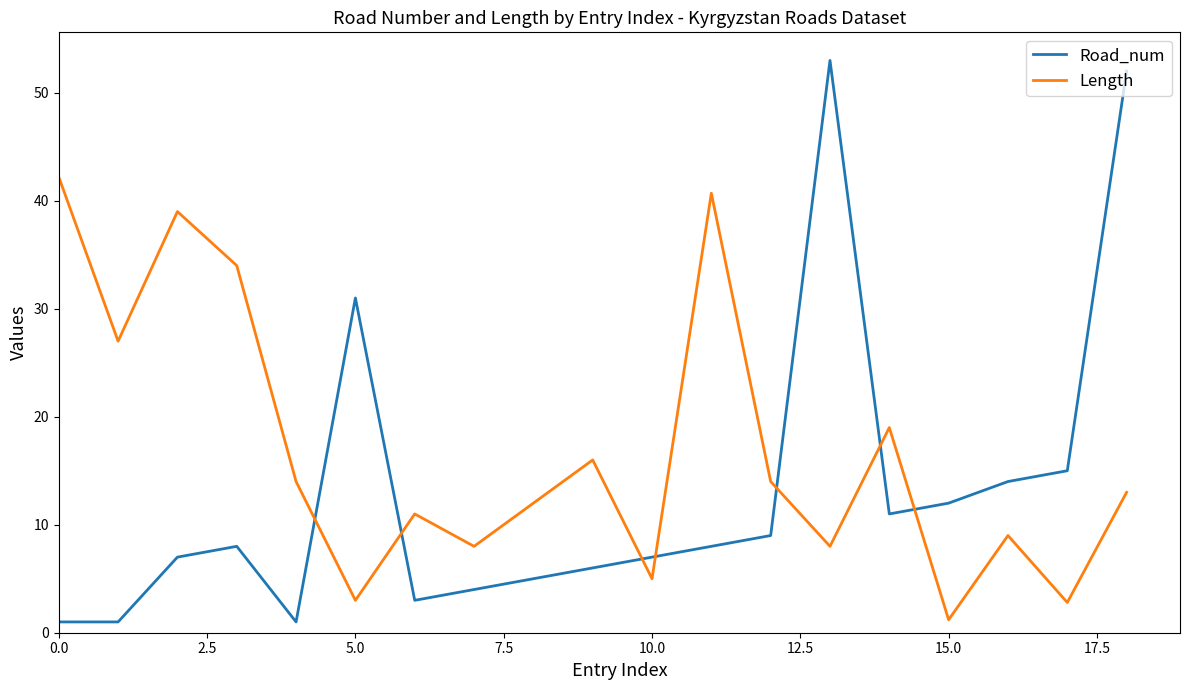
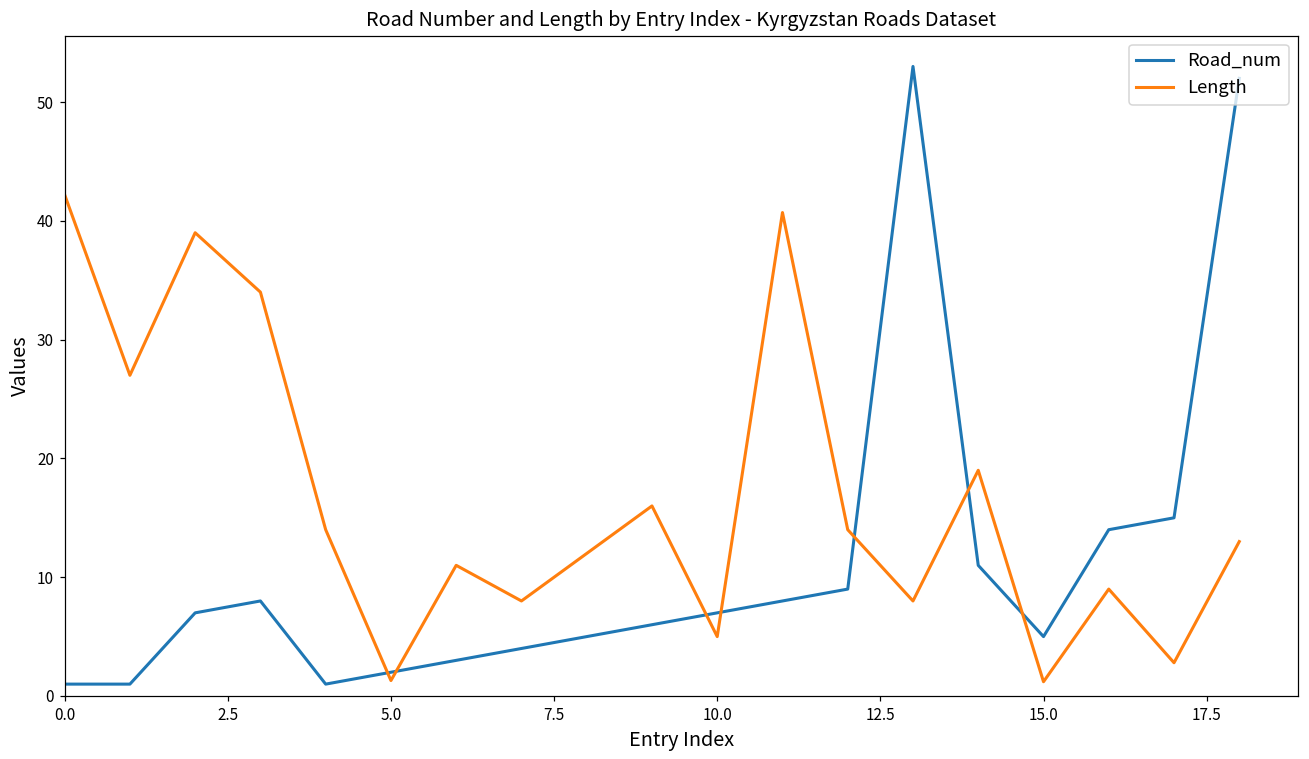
  {
    "Road_num": {
      "0.0": 1,
-     "5.0": 31,
+     "5.0": 2,
      "10.0": 7,
-     "15.0": 12
+     "15.0": 5
    },
    "Length": {
      "0.0": 42.2,
-     "5.0": 3.0,
+     "5.0": 1.3,
      "10.0": 5.0,
      "15.0": 1.2
    }
  }
